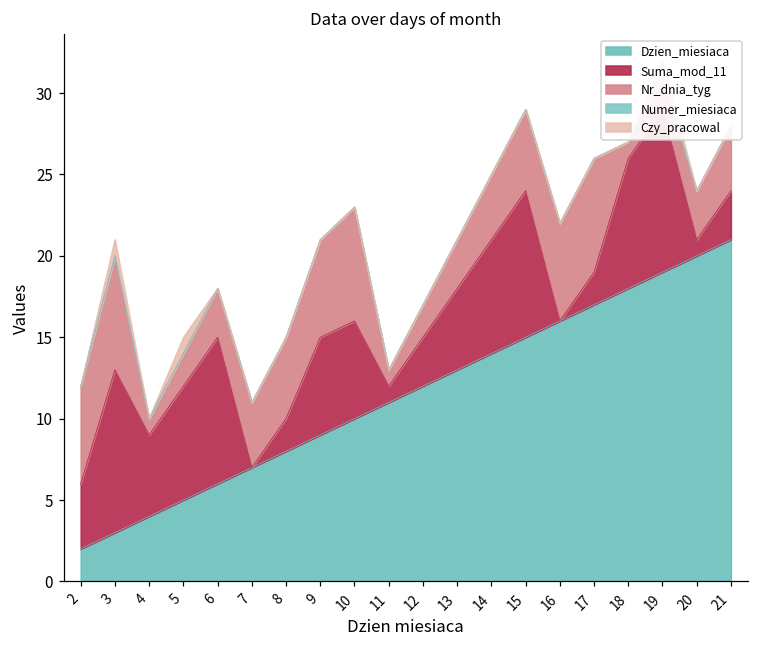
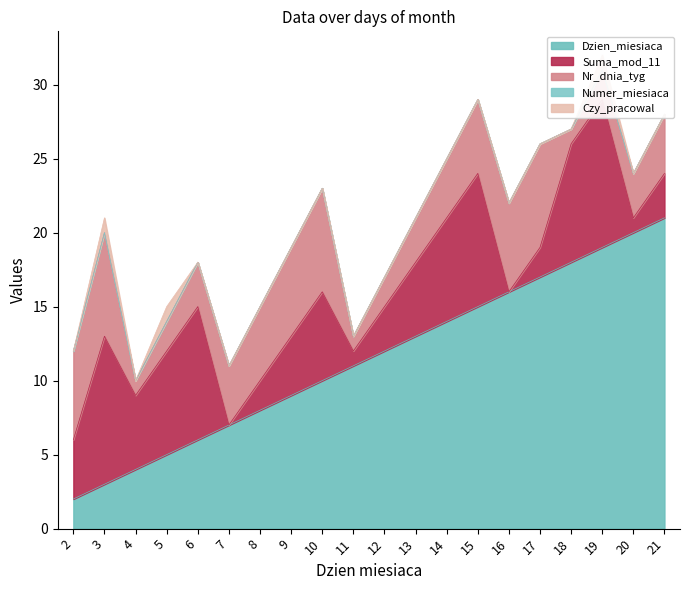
  {
    "Suma_mod_11": {
      "2": 4,
      "3": 10,
      "4": 5,
      "5": 7,
      "6": 9,
      "8": 2,
-     "9": 6,
+     "9": 4,
      "10": 6,
      "11": 1,
      "12": 3,
      "13": 5,
      "14": 7,
      "15": 9,
      "17": 2,
      "18": 8,
      "20": 1,
      "21": 3
    },
    "Czy_pracowal": {
      "3": 1,
      "5": 1
    }
  }
